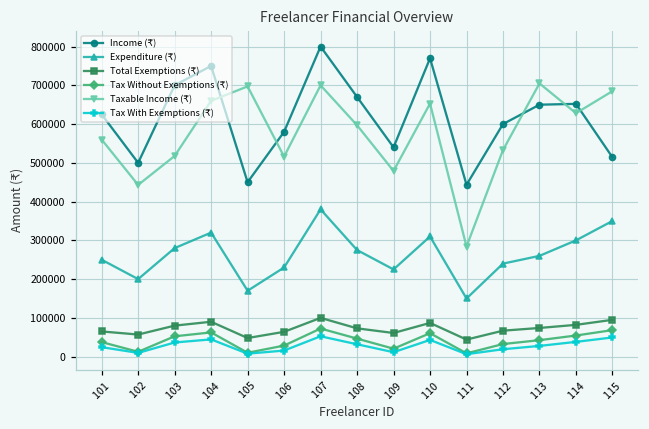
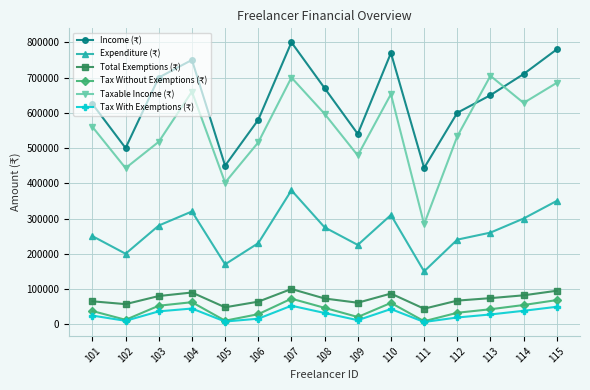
  {
    "Income (₹)": {
      "102": 500000,
      "105": 450000,
      "106": 580000,
      "107": 800000,
      "108": 670000,
      "109": 540000,
      "110": 770000,
      "111": 440000,
      "112": 600000,
      "113": 650000,
-     "114": 650000,
-     "115": 510000
+     "114": 710000,
+     "115": 780000
    },
    "Taxable Income (₹)": {
      "101": 560000,
      "102": 440000,
      "103": 520000,
-     "105": 700000,
+     "105": 400000,
      "106": 520000,
      "107": 700000,
      "108": 600000,
      "109": 480000,
      "110": 650000,
      "111": 280000,
      "112": 530000,
      "113": 700000,
      "114": 630000,
      "115": 690000
    }
  }
